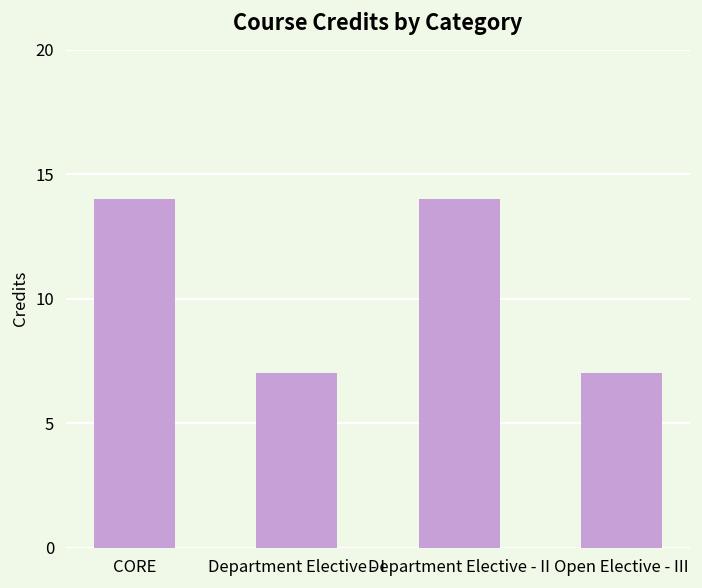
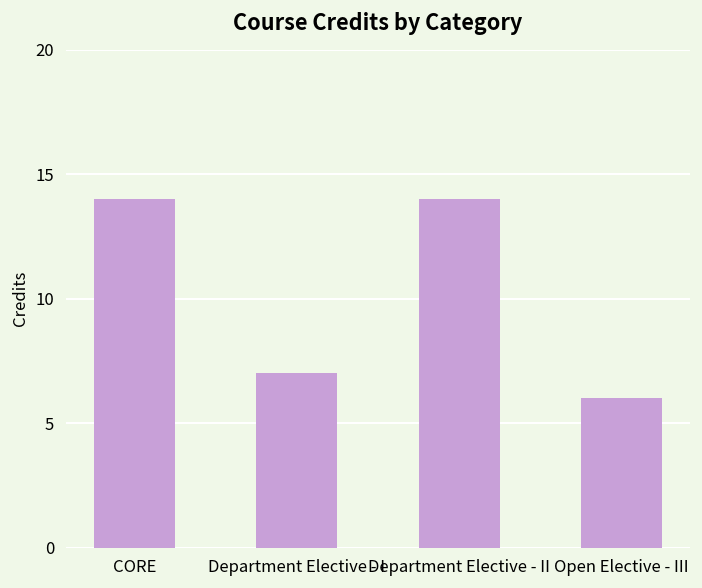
  {
    "CORE": 14,
    "Department Elective - I": 7,
    "Department Elective - II": 14,
-   "Open Elective - III": 7
+   "Open Elective - III": 6
  }
